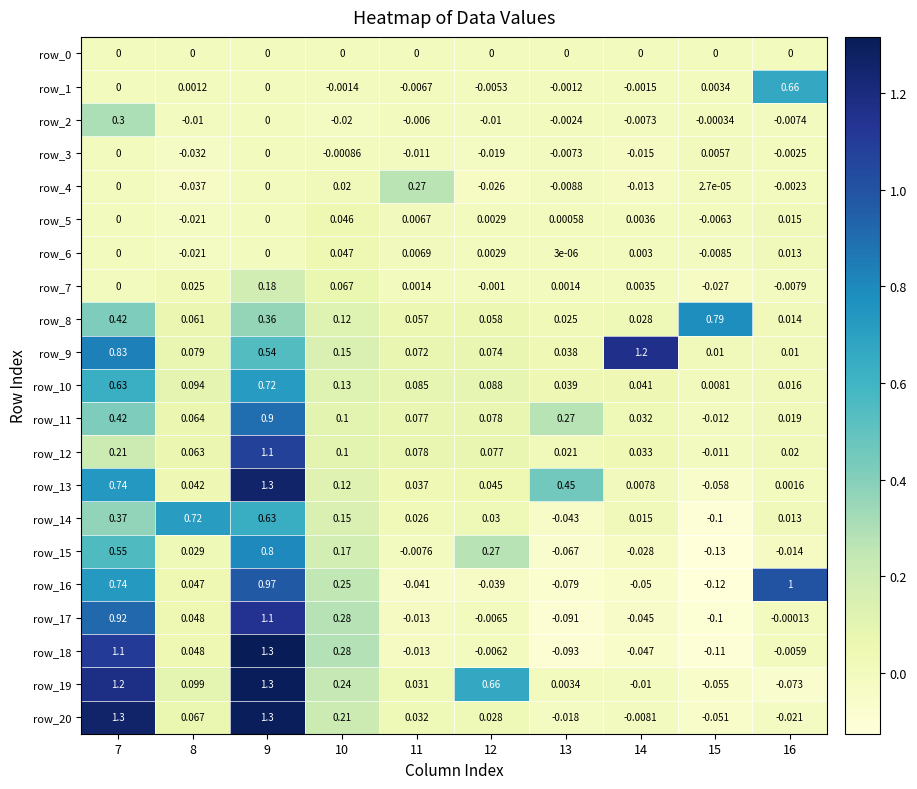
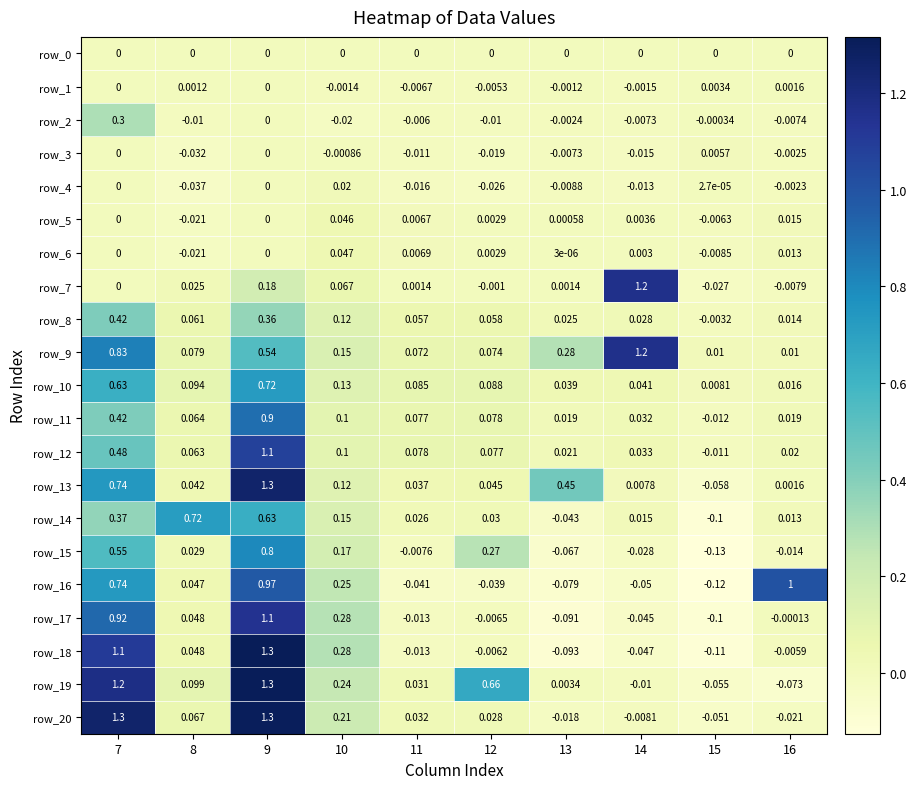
  {
    "row_1": {
      "7": "0",
      "8": "0.0012",
      "9": "0",
      "10": "-0.0014",
      "11": "-0.0067",
      "12": "-0.0053",
      "13": "-0.0012",
      "14": "-0.0015",
      "15": "0.0034",
-     "16": "0.66"
+     "16": "0.0016"
    },
    "row_4": {
      "7": "0",
      "8": "-0.037",
      "9": "0",
      "10": "0.02",
-     "11": "0.27",
+     "11": "-0.016",
      "12": "-0.026",
      "13": "-0.0088",
      "14": "-0.013",
      "15": "2.7e-05",
      "16": "-0.0023"
    },
    "row_7": {
      "7": "0",
      "8": "0.025",
      "9": "0.18",
      "10": "0.067",
      "11": "0.0014",
      "12": "-0.001",
      "13": "0.0014",
-     "14": "0.0035",
+     "14": "1.2",
      "15": "-0.027",
      "16": "-0.0079"
    },
    "row_8": {
      "7": "0.42",
      "8": "0.061",
      "9": "0.36",
      "10": "0.12",
      "11": "0.057",
      "12": "0.058",
      "13": "0.025",
      "14": "0.028",
-     "15": "0.79",
+     "15": "-0.0032",
      "16": "0.014"
    },
    "row_9": {
      "7": "0.83",
      "8": "0.079",
      "9": "0.54",
      "10": "0.15",
      "11": "0.072",
      "12": "0.074",
-     "13": "0.038",
+     "13": "0.28",
      "14": "1.2",
      "15": "0.01",
      "16": "0.01"
    },
    "row_11": {
      "7": "0.42",
      "8": "0.064",
      "9": "0.9",
      "10": "0.1",
      "11": "0.077",
      "12": "0.078",
-     "13": "0.27",
+     "13": "0.019",
      "14": "0.032",
      "15": "-0.012",
      "16": "0.019"
    },
    "row_12": {
-     "7": "0.21",
+     "7": "0.48",
      "8": "0.063",
      "9": "1.1",
      "10": "0.1",
      "11": "0.078",
      "12": "0.077",
      "13": "0.021",
      "14": "0.033",
      "15": "-0.011",
      "16": "0.02"
    }
  }
